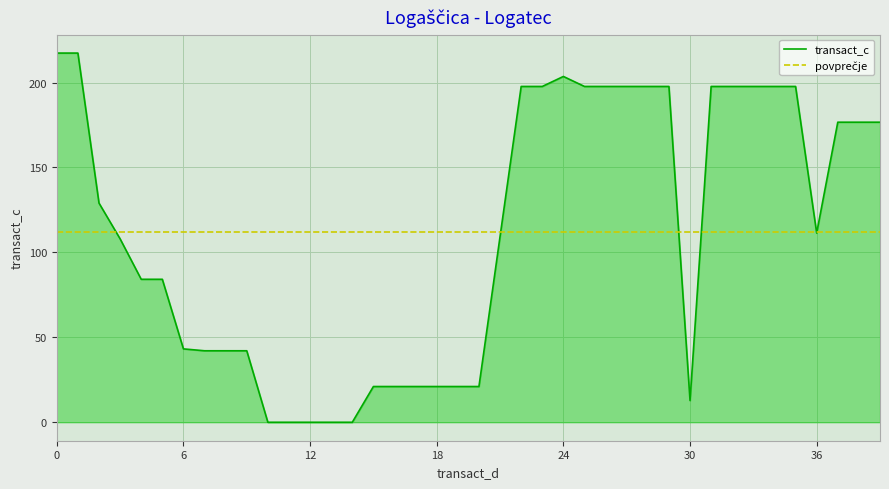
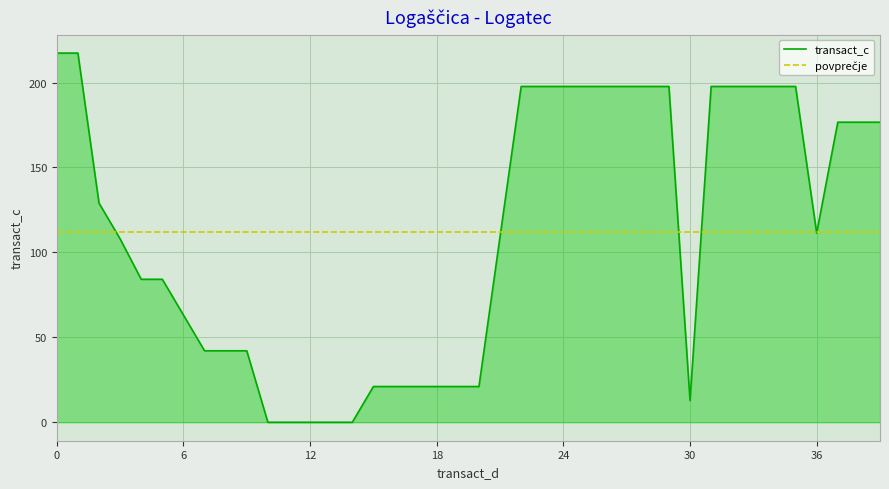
  {
    "0": 217,
-   "6": 43,
+   "6": 63,
    "12": 0,
    "18": 21,
-   "24": 204,
+   "24": 198,
    "30": 13,
    "36": 111
  }
